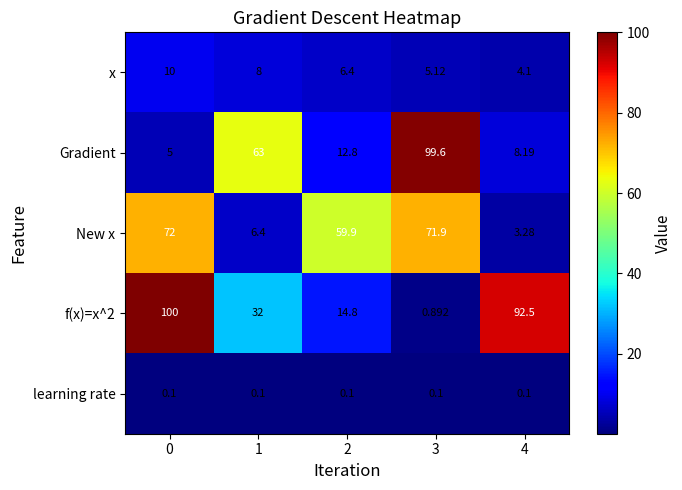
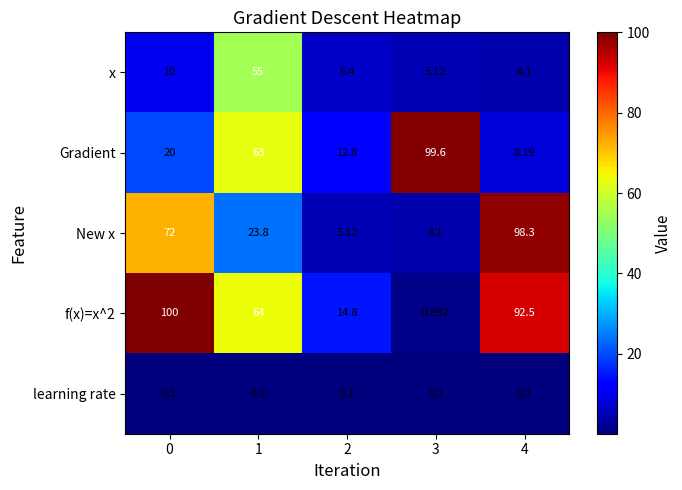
  {
    "x": {
      "0": 10,
-     "1": 8,
+     "1": 55,
      "2": 6.4,
      "3": 5.12,
      "4": 4.1
    },
    "Gradient": {
-     "0": 5,
+     "0": 20,
      "1": 63,
      "2": 12.8,
      "3": 99.6,
      "4": 8.19
    },
    "New x": {
      "0": 72,
-     "1": 6.4,
-     "2": 59.9,
-     "3": 71.9,
-     "4": 3.28
+     "1": 23.8,
+     "2": 5.12,
+     "3": 4.1,
+     "4": 98.3
    },
    "f(x)=x^2": {
      "0": 100,
-     "1": 32,
+     "1": 64,
      "2": 14.8,
      "3": 0.892,
      "4": 92.5
    },
    "learning rate": {
      "0": 0.1,
      "1": 0.1,
      "2": 0.1,
      "3": 0.1,
      "4": 0.1
    }
  }
